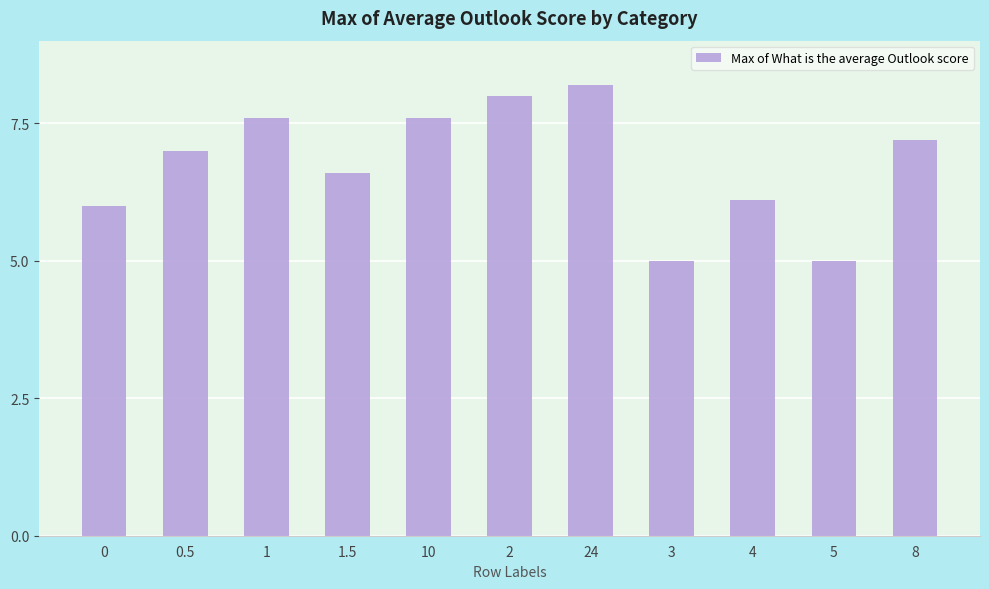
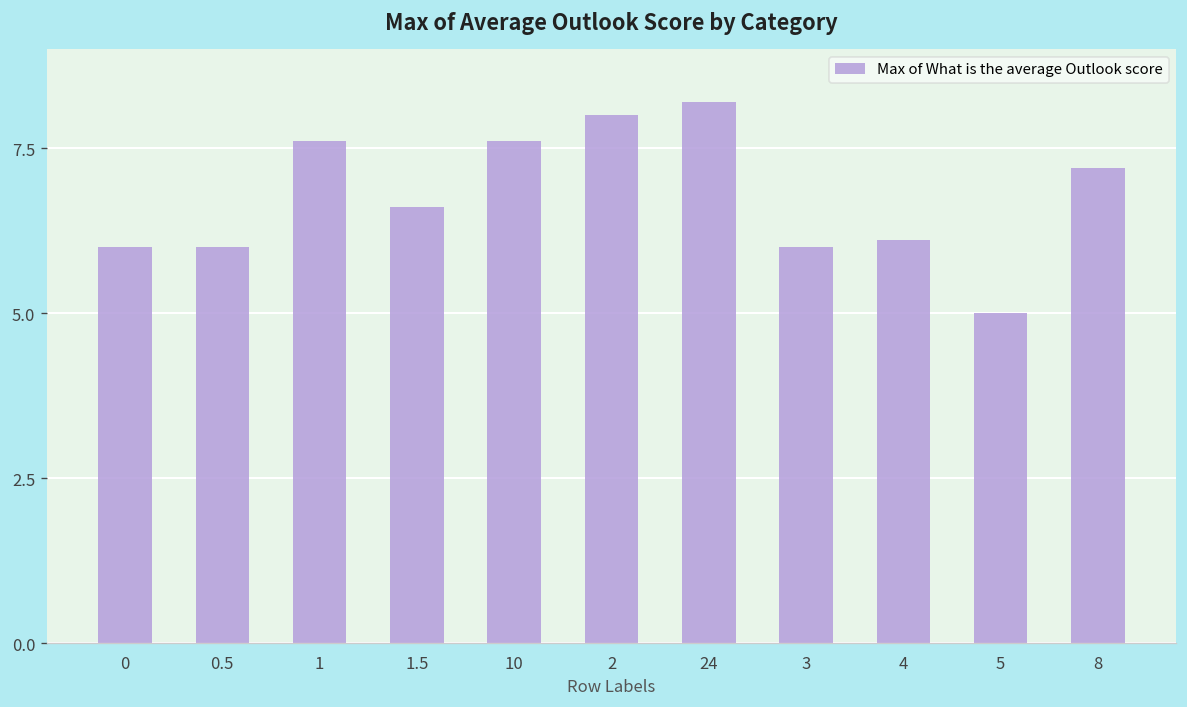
  {
    "0": 6,
-   "0.5": 7,
+   "0.5": 6,
    "1": 7.6,
    "1.5": 6.6,
    "10": 7.6,
    "2": 8,
    "24": 8.2,
-   "3": 5,
+   "3": 6,
    "4": 6.1,
    "5": 5,
    "8": 7.2
  }
